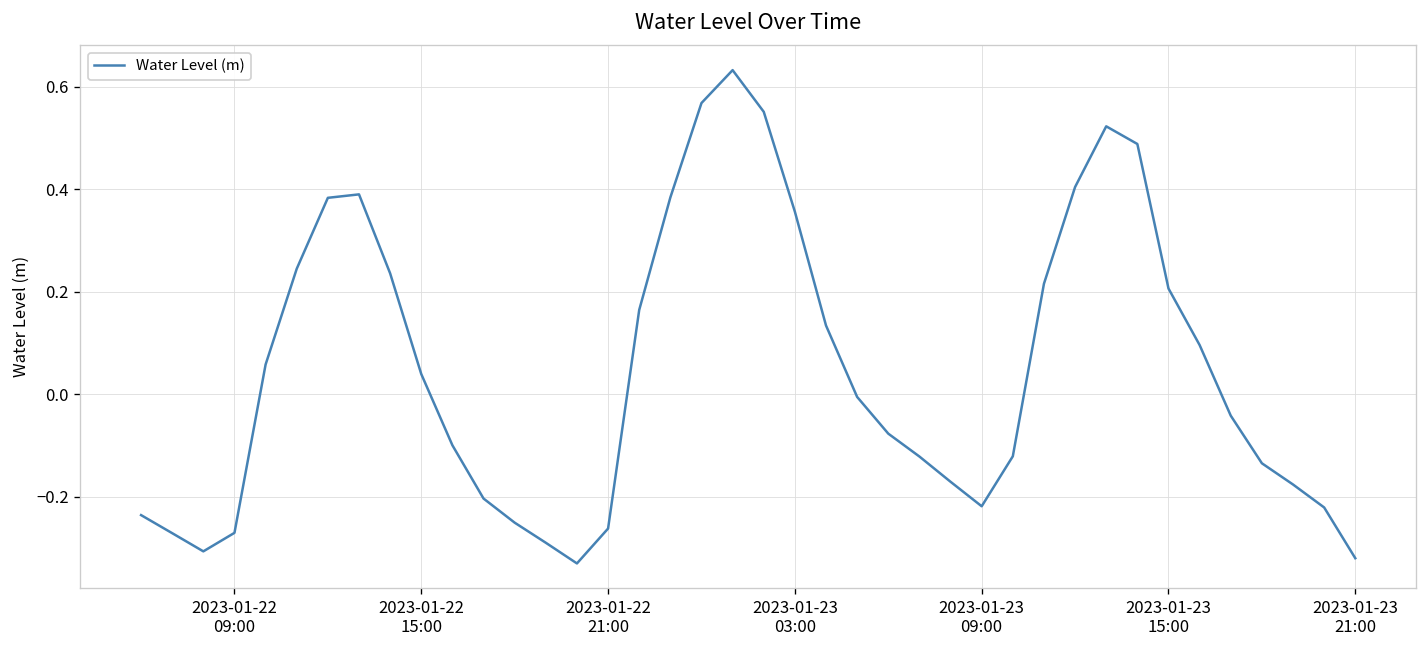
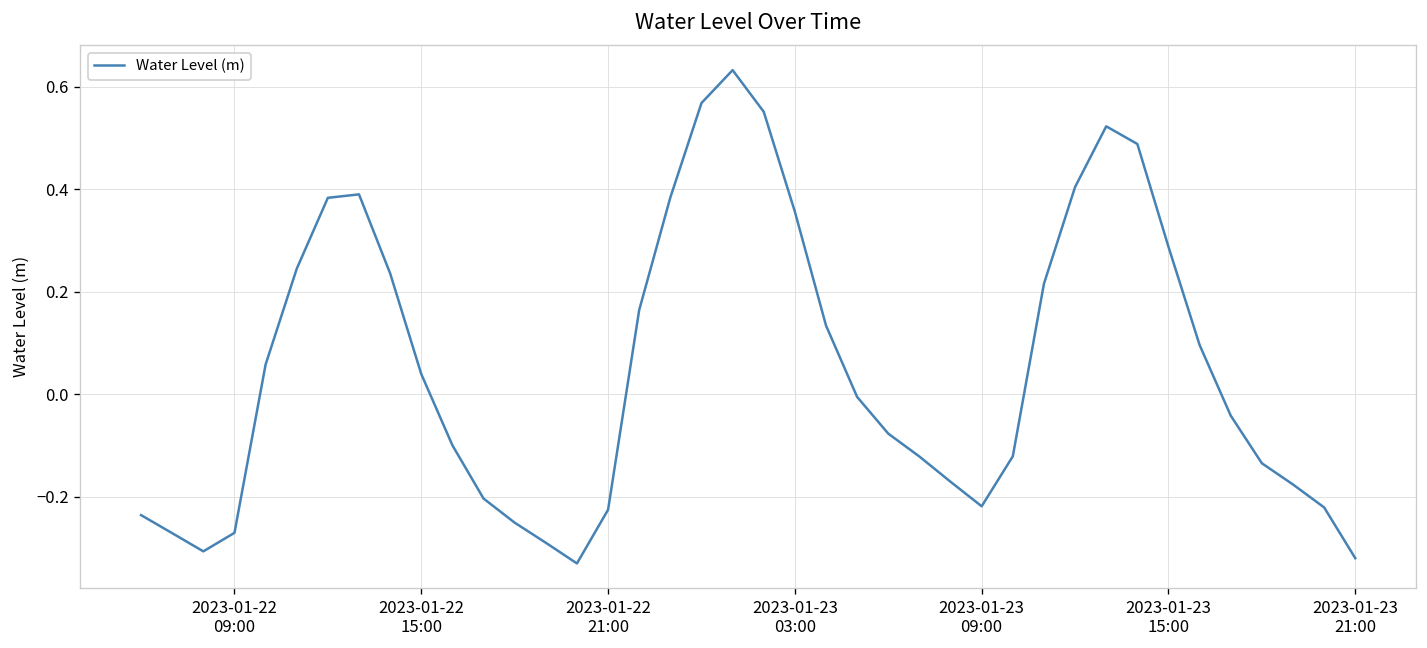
  {
    "2023-01-22 09:00": -0.27,
    "2023-01-22 15:00": 0.04,
-   "2023-01-22 21:00": -0.26,
+   "2023-01-22 21:00": -0.23,
    "2023-01-23 03:00": 0.36,
    "2023-01-23 09:00": -0.22,
-   "2023-01-23 15:00": 0.21,
+   "2023-01-23 15:00": 0.29,
    "2023-01-23 21:00": -0.32
  }
